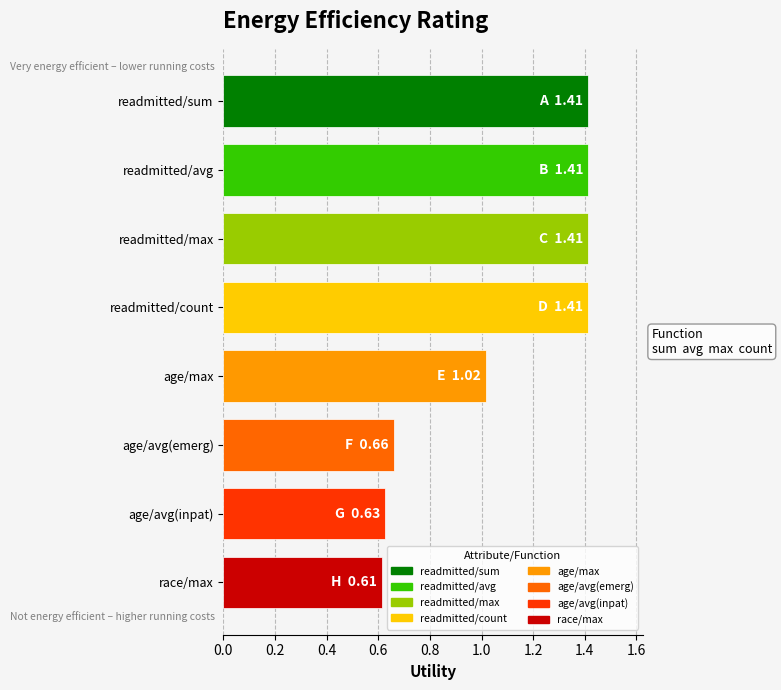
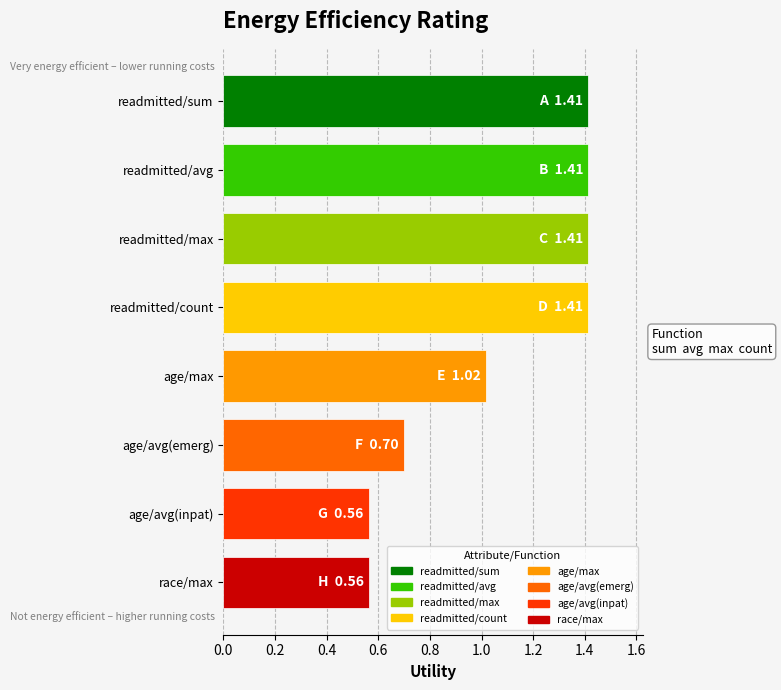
  {
    "readmitted/sum": 1.41,
    "readmitted/avg": 1.41,
    "readmitted/max": 1.41,
    "readmitted/count": 1.41,
    "age/max": 1.02,
-   "age/avg(emerg)": 0.66,
-   "age/avg(inpat)": 0.63,
-   "race/max": 0.61
+   "age/avg(emerg)": 0.70,
+   "age/avg(inpat)": 0.56,
+   "race/max": 0.56
  }
